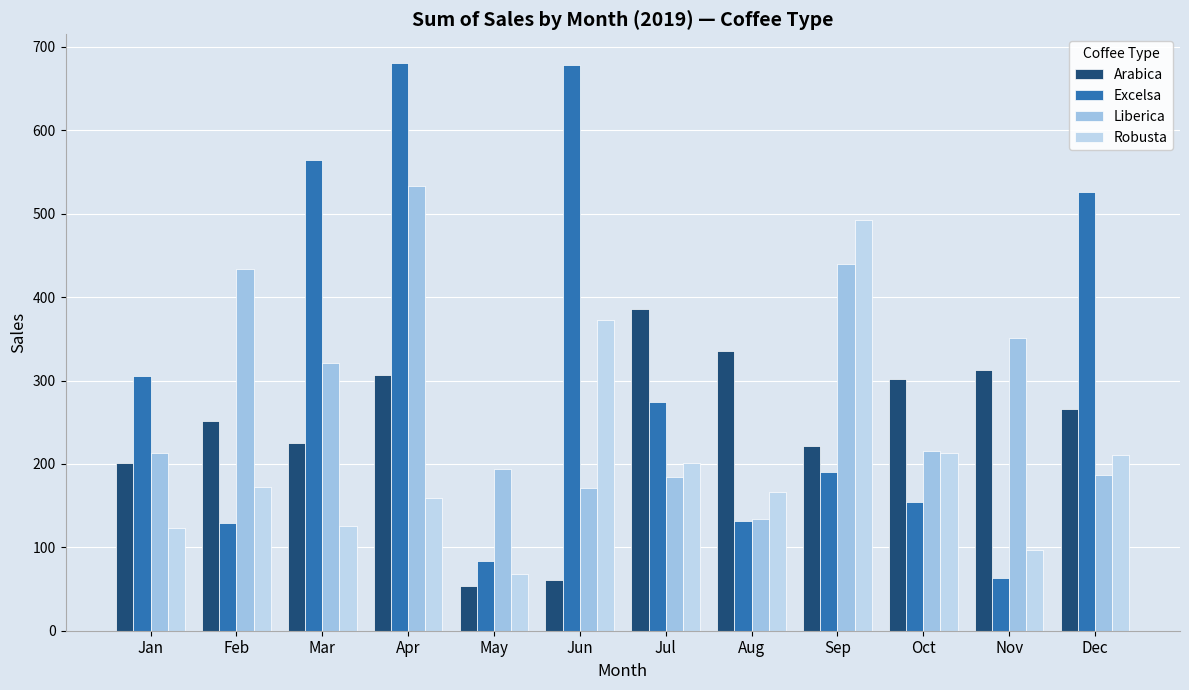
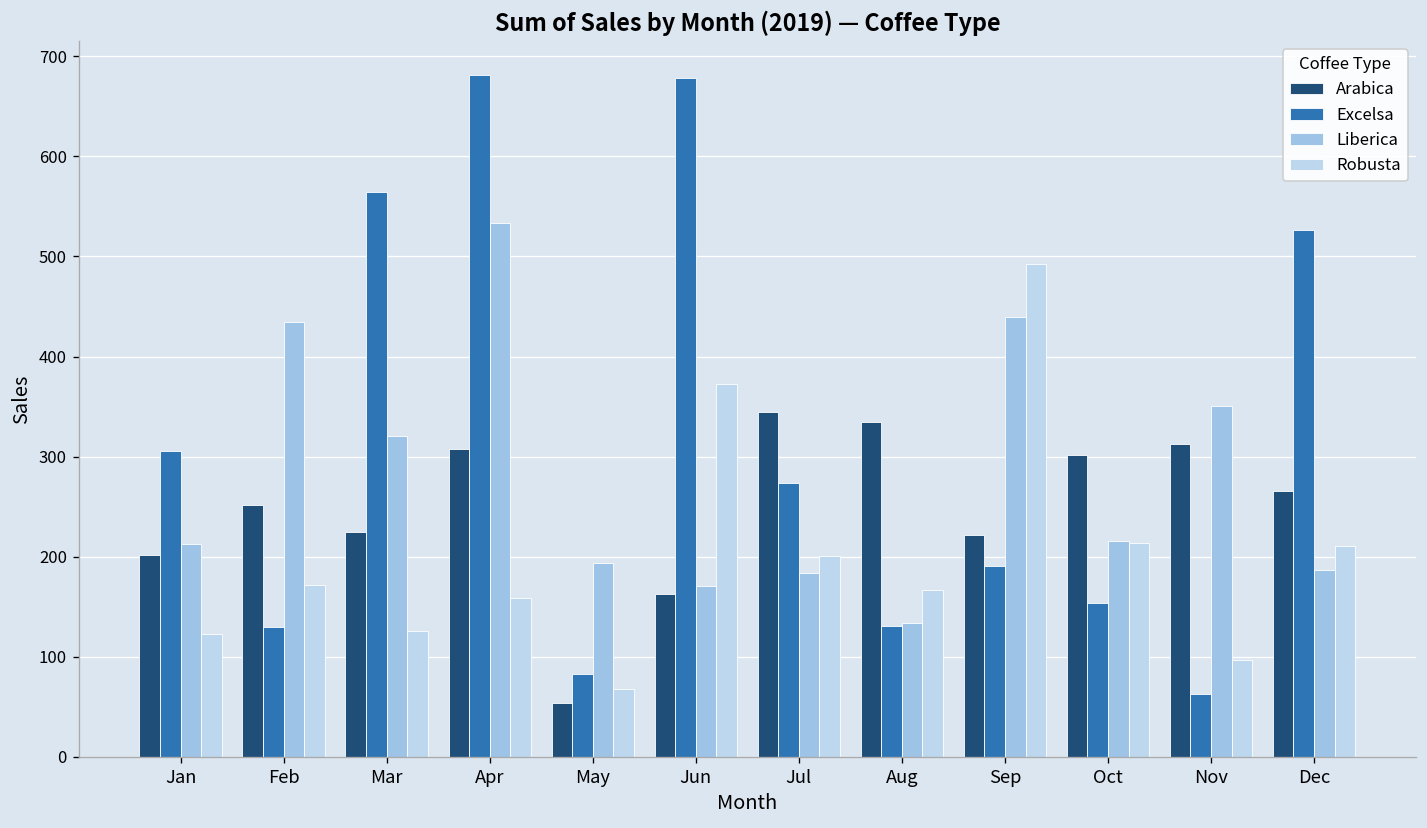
  {
    "Arabica": {
      "Jan": 200,
      "Feb": 250,
      "Mar": 220,
      "Apr": 310,
      "May": 50,
-     "Jun": 60,
-     "Jul": 390,
+     "Jun": 160,
+     "Jul": 350,
      "Aug": 330,
      "Sep": 220,
      "Oct": 300,
      "Nov": 310,
      "Dec": 270
    },
    "Excelsa": {
      "Jan": 310,
      "Feb": 130,
      "Mar": 560,
      "Apr": 680,
      "May": 80,
      "Jun": 680,
      "Jul": 270,
      "Aug": 130,
      "Sep": 190,
      "Oct": 150,
      "Nov": 60,
      "Dec": 530
    }
  }
